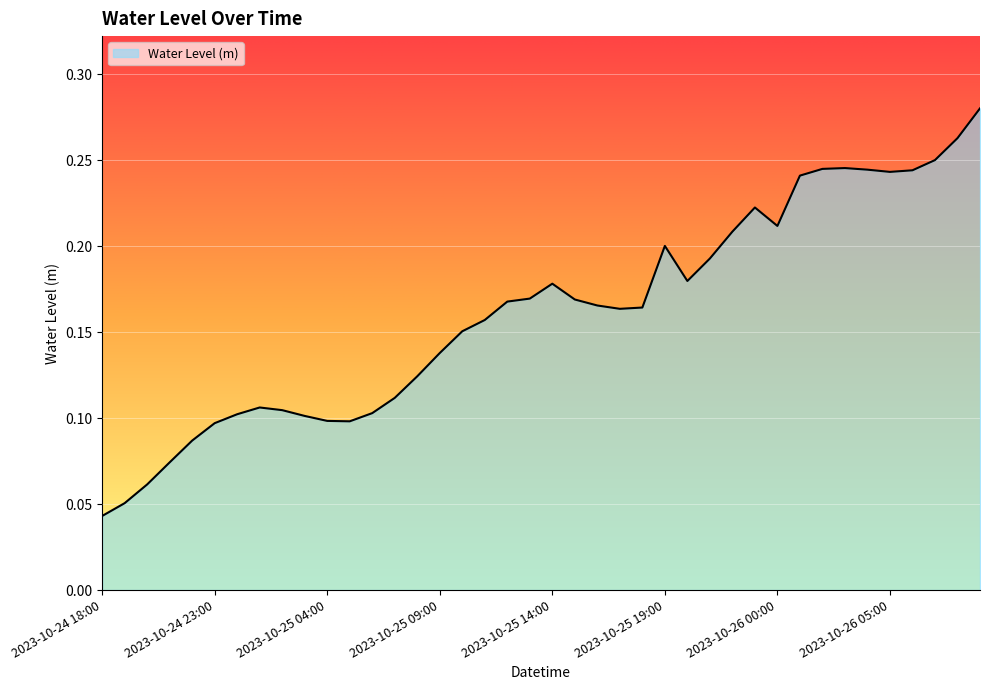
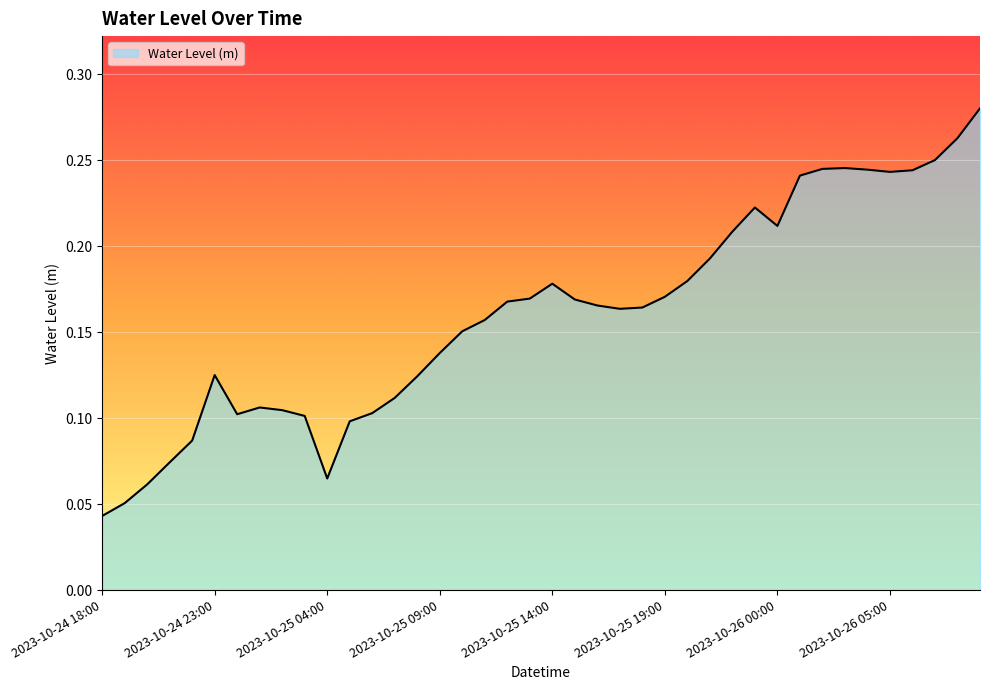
  {
    "2023-10-24 18:00": 0.043,
-   "2023-10-24 23:00": 0.097,
-   "2023-10-25 04:00": 0.098,
+   "2023-10-24 23:00": 0.125,
+   "2023-10-25 04:00": 0.065,
    "2023-10-25 09:00": 0.138,
    "2023-10-25 14:00": 0.178,
-   "2023-10-25 19:00": 0.200,
+   "2023-10-25 19:00": 0.171,
    "2023-10-26 00:00": 0.212,
    "2023-10-26 05:00": 0.243
  }
